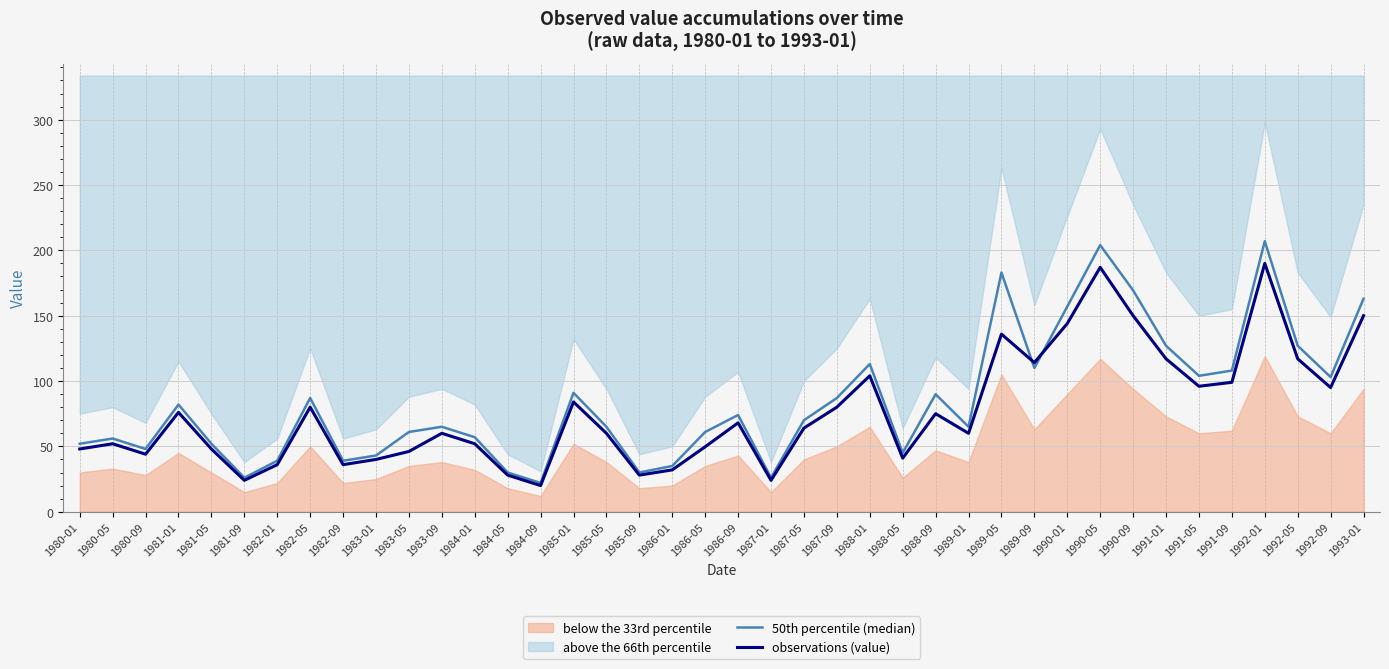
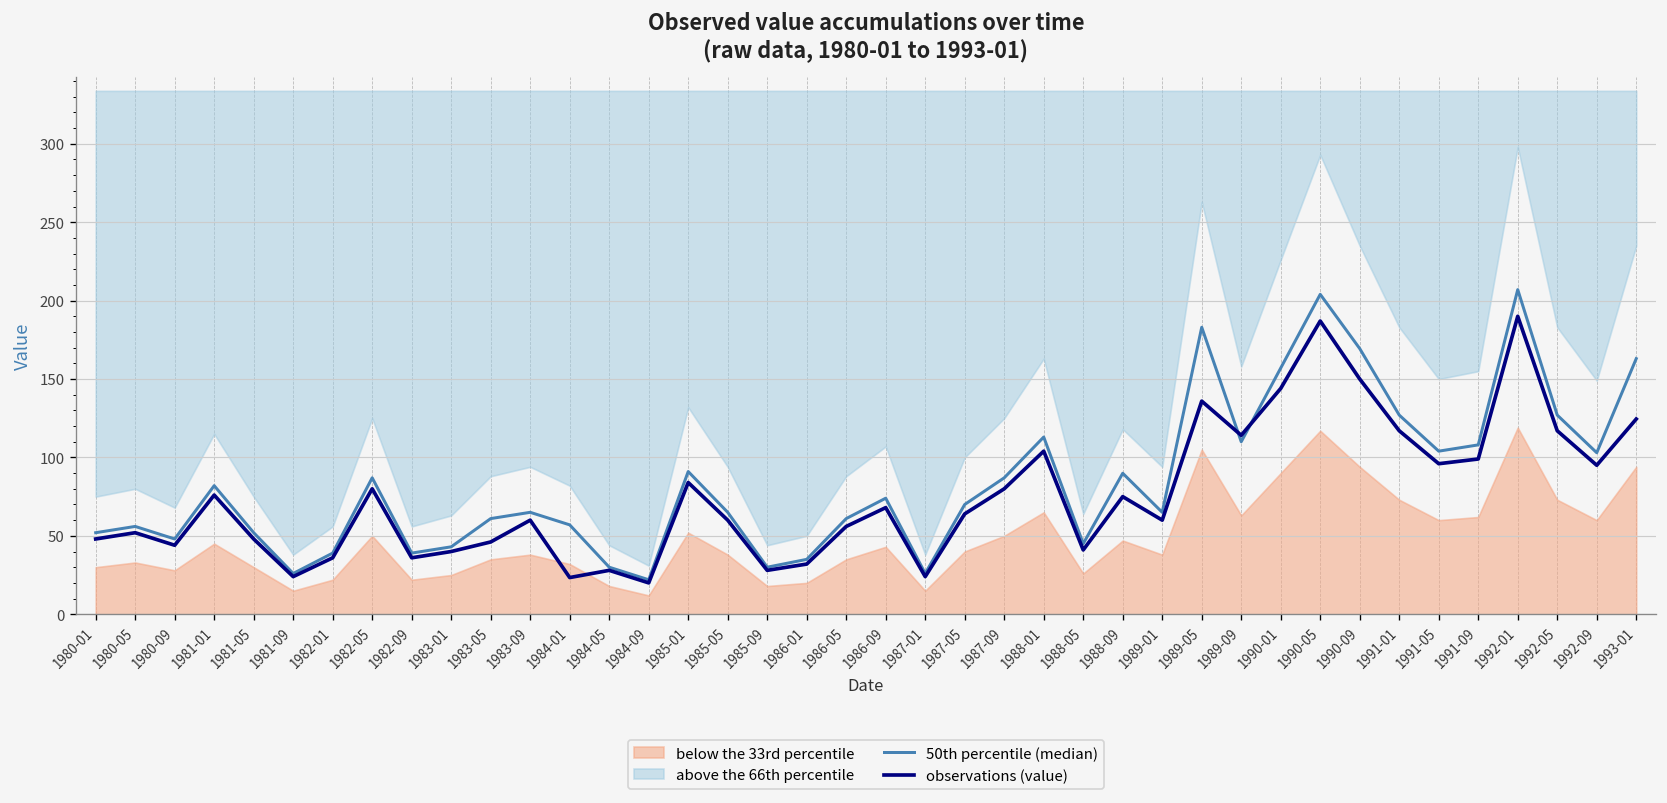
  {
    "50th percentile (median)": {
      "1980-01": 52,
      "1980-05": 56,
      "1980-09": 48,
      "1981-01": 82,
      "1981-05": 52,
      "1981-09": 26,
      "1982-01": 39,
      "1982-05": 87,
      "1982-09": 39,
      "1983-01": 43,
      "1983-05": 61,
      "1983-09": 65,
      "1984-01": 57,
      "1984-05": 30,
      "1984-09": 22,
      "1985-01": 91,
      "1985-05": 65,
      "1985-09": 30,
      "1986-01": 35,
      "1986-05": 61,
      "1986-09": 74,
      "1987-01": 26,
      "1987-05": 70,
      "1987-09": 87,
      "1988-01": 113,
      "1988-05": 45,
      "1988-09": 90,
      "1989-01": 65,
      "1989-05": 183,
      "1989-09": 110,
      "1990-01": 157,
      "1990-05": 204,
      "1990-09": 169,
      "1991-01": 127,
      "1991-05": 104,
      "1991-09": 108,
      "1992-01": 207,
      "1992-05": 127,
      "1992-09": 103,
      "1993-01": 163
    },
    "below the 33rd percentile": {
      "1980-01": 30,
      "1980-05": 33,
      "1980-09": 28,
      "1981-01": 45,
      "1981-05": 30,
      "1981-09": 15,
      "1982-01": 22,
      "1982-05": 50,
      "1982-09": 22,
      "1983-01": 25,
      "1983-05": 35,
      "1983-09": 38,
      "1984-01": 32,
      "1984-05": 18,
      "1984-09": 12,
      "1985-01": 52,
      "1985-05": 38,
      "1985-09": 18,
      "1986-01": 20,
      "1986-05": 35,
      "1986-09": 43,
      "1987-01": 15,
      "1987-05": 40,
      "1987-09": 50,
      "1988-01": 65,
      "1988-05": 26,
      "1988-09": 47,
      "1989-01": 38,
      "1989-05": 105,
      "1989-09": 63,
      "1990-01": 90,
      "1990-05": 117,
      "1990-09": 94,
      "1991-01": 73,
      "1991-05": 60,
      "1991-09": 62,
      "1992-01": 119,
      "1992-05": 73,
      "1992-09": 60,
      "1993-01": 94
    },
    "observations (value)": {
      "1980-01": 48,
      "1980-05": 52,
      "1980-09": 44,
      "1981-01": 76,
      "1981-05": 48,
      "1981-09": 24,
      "1982-01": 36,
      "1982-05": 80,
      "1982-09": 36,
      "1983-01": 40,
      "1983-05": 46,
      "1983-09": 60,
-     "1984-01": 52,
+     "1984-01": 23,
      "1984-05": 28,
      "1984-09": 20,
      "1985-01": 84,
      "1985-05": 60,
      "1985-09": 28,
      "1986-01": 32,
-     "1986-05": 50,
+     "1986-05": 56,
      "1986-09": 68,
      "1987-01": 24,
      "1987-05": 64,
      "1987-09": 80,
      "1988-01": 104,
      "1988-05": 41,
      "1988-09": 75,
      "1989-01": 60,
      "1989-05": 136,
      "1989-09": 114,
      "1990-01": 144,
      "1990-05": 187,
      "1990-09": 150,
      "1991-01": 117,
      "1991-05": 96,
      "1991-09": 99,
      "1992-01": 190,
      "1992-05": 117,
      "1992-09": 95,
-     "1993-01": 150
+     "1993-01": 125
    }
  }
